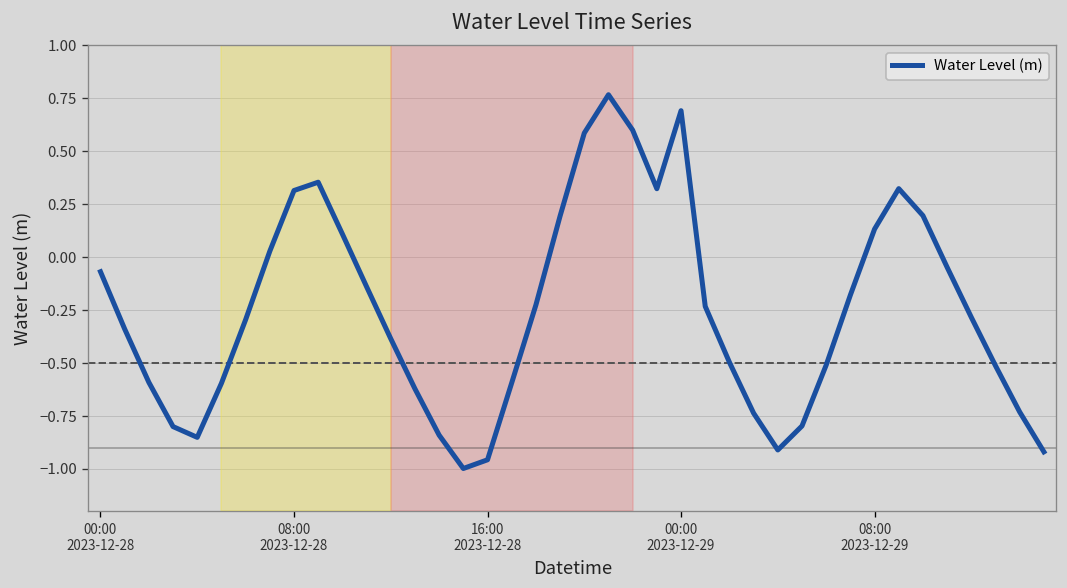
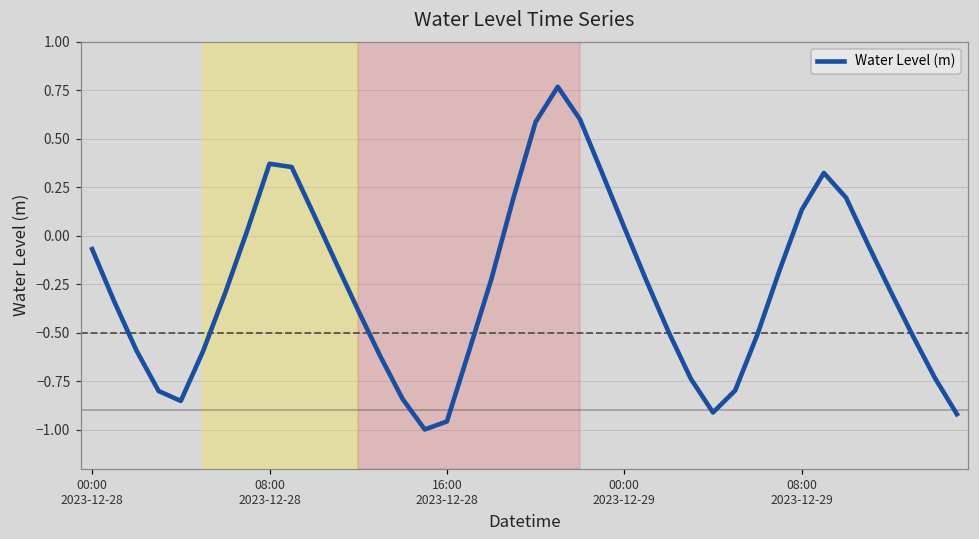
  {
    "00:00 2023-12-28": -0.07,
-   "08:00 2023-12-28": 0.32,
+   "08:00 2023-12-28": 0.37,
    "16:00 2023-12-28": -0.96,
-   "00:00 2023-12-29": 0.69,
+   "00:00 2023-12-29": 0.04,
    "08:00 2023-12-29": 0.13
  }
